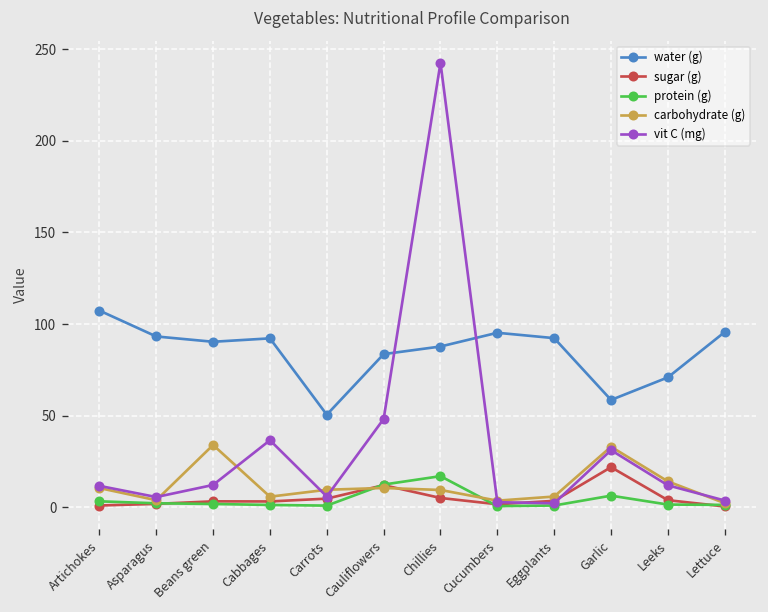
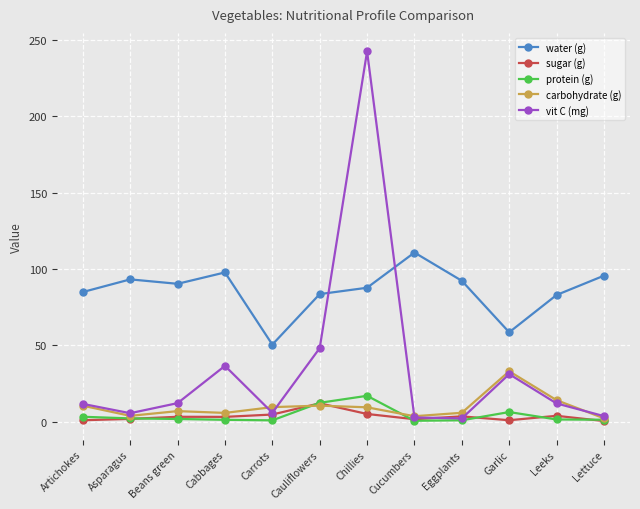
  {
    "water (g)": {
-     "Artichokes": 107,
+     "Artichokes": 85,
      "Asparagus": 93,
      "Beans green": 90,
-     "Cabbages": 92,
+     "Cabbages": 98,
      "Carrots": 51,
      "Cauliflowers": 84,
      "Chillies": 88,
-     "Cucumbers": 95,
+     "Cucumbers": 111,
      "Eggplants": 92,
      "Garlic": 59,
-     "Leeks": 71,
+     "Leeks": 83,
      "Lettuce": 96
    },
    "sugar (g)": {
      "Artichokes": 1,
      "Cabbages": 3,
      "Chillies": 5,
-     "Garlic": 22,
+     "Garlic": 1,
      "Leeks": 4
    },
    "protein (g)": {
      "Artichokes": 3,
      "Cabbages": 1,
      "Carrots": 1,
      "Chillies": 17,
      "Garlic": 6,
      "Leeks": 2
    },
    "carbohydrate (g)": {
      "Asparagus": 4,
-     "Beans green": 34,
+     "Beans green": 7,
      "Cabbages": 6,
      "Carrots": 10,
      "Chillies": 9,
      "Eggplants": 6,
      "Garlic": 33,
      "Leeks": 14
    },
    "vit C (mg)": {
      "Asparagus": 6,
      "Beans green": 12,
      "Cabbages": 37,
      "Cauliflowers": 48,
      "Chillies": 243,
      "Garlic": 31,
      "Leeks": 12
    }
  }
